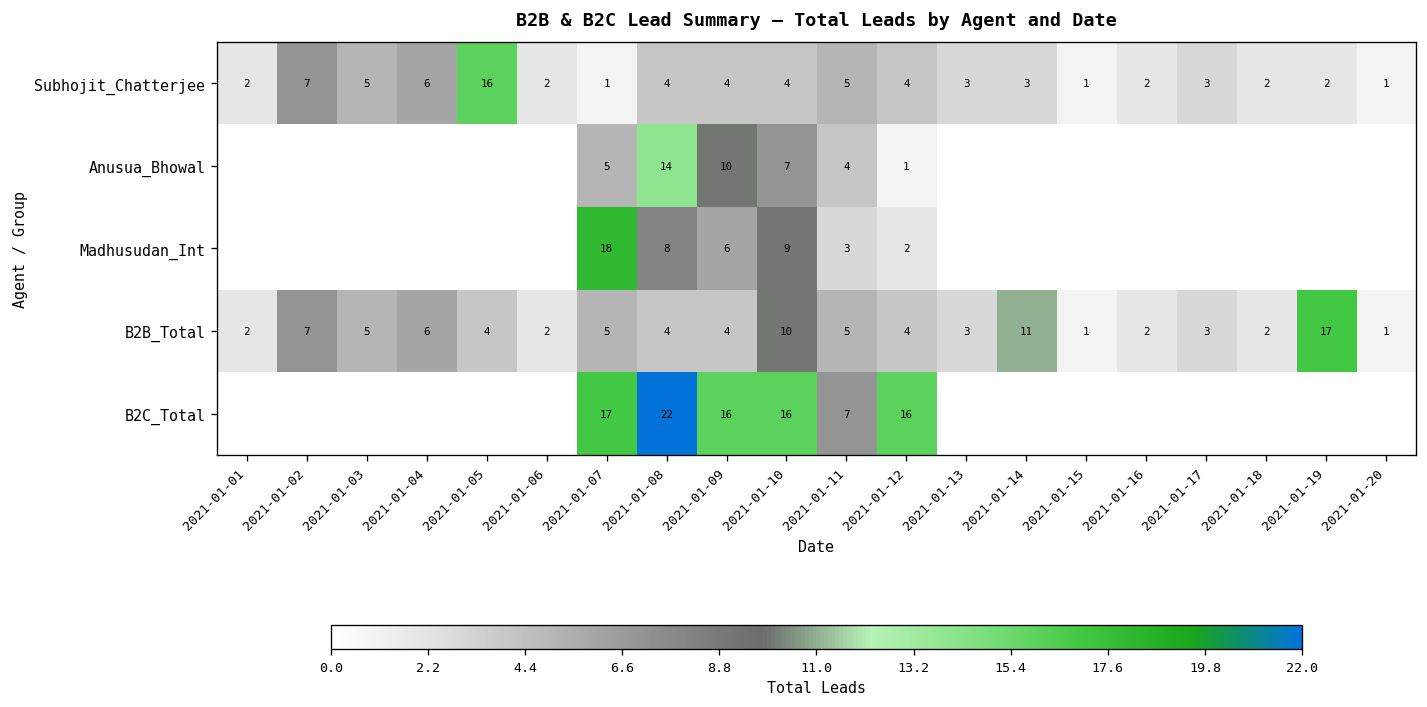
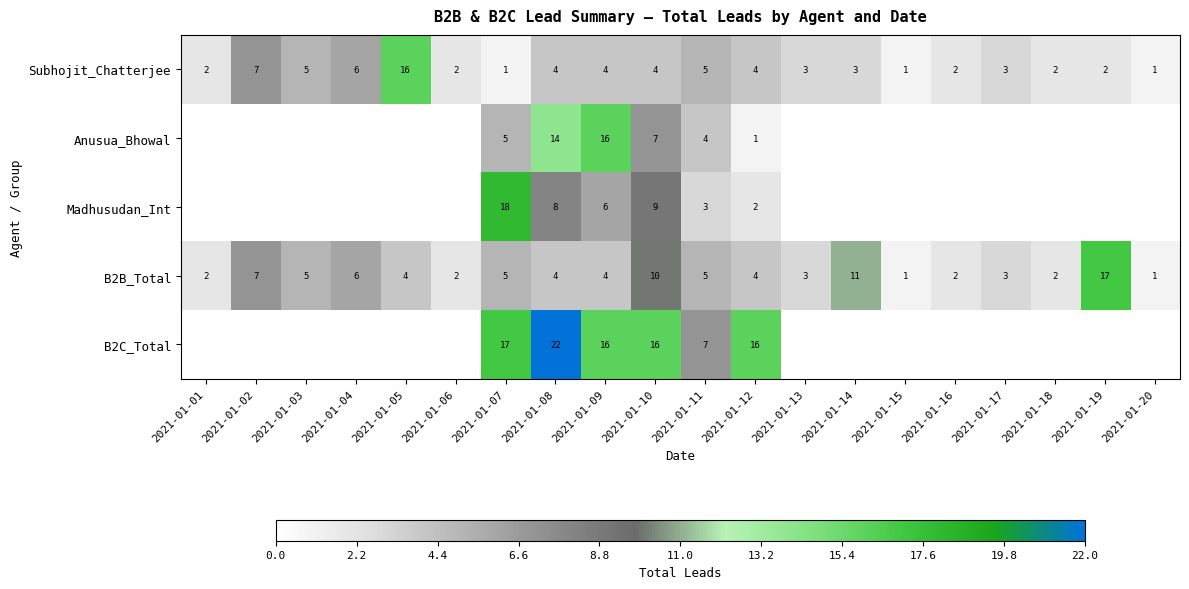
  {
    "Subhojit_Chatterjee": {
      "2021-01-01": 2,
      "2021-01-02": 7,
      "2021-01-03": 5,
      "2021-01-04": 6,
      "2021-01-05": 16,
      "2021-01-06": 2,
      "2021-01-07": 1,
      "2021-01-08": 4,
      "2021-01-09": 4,
      "2021-01-10": 4,
      "2021-01-11": 5,
      "2021-01-12": 4,
      "2021-01-13": 3,
      "2021-01-14": 3,
      "2021-01-15": 1,
      "2021-01-16": 2,
      "2021-01-17": 3,
      "2021-01-18": 2,
      "2021-01-19": 2,
      "2021-01-20": 1
    },
    "Anusua_Bhowal": {
      "2021-01-07": 5,
      "2021-01-08": 14,
-     "2021-01-09": 10,
+     "2021-01-09": 16,
      "2021-01-10": 7,
      "2021-01-11": 4,
      "2021-01-12": 1
    },
    "Madhusudan_Int": {
      "2021-01-07": 18,
      "2021-01-08": 8,
      "2021-01-09": 6,
      "2021-01-10": 9,
      "2021-01-11": 3,
      "2021-01-12": 2
    },
    "B2B_Total": {
      "2021-01-01": 2,
      "2021-01-02": 7,
      "2021-01-03": 5,
      "2021-01-04": 6,
      "2021-01-05": 4,
      "2021-01-06": 2,
      "2021-01-07": 5,
      "2021-01-08": 4,
      "2021-01-09": 4,
      "2021-01-10": 10,
      "2021-01-11": 5,
      "2021-01-12": 4,
      "2021-01-13": 3,
      "2021-01-14": 11,
      "2021-01-15": 1,
      "2021-01-16": 2,
      "2021-01-17": 3,
      "2021-01-18": 2,
      "2021-01-19": 17,
      "2021-01-20": 1
    },
    "B2C_Total": {
      "2021-01-07": 17,
      "2021-01-08": 22,
      "2021-01-09": 16,
      "2021-01-10": 16,
      "2021-01-11": 7,
      "2021-01-12": 16
    }
  }
